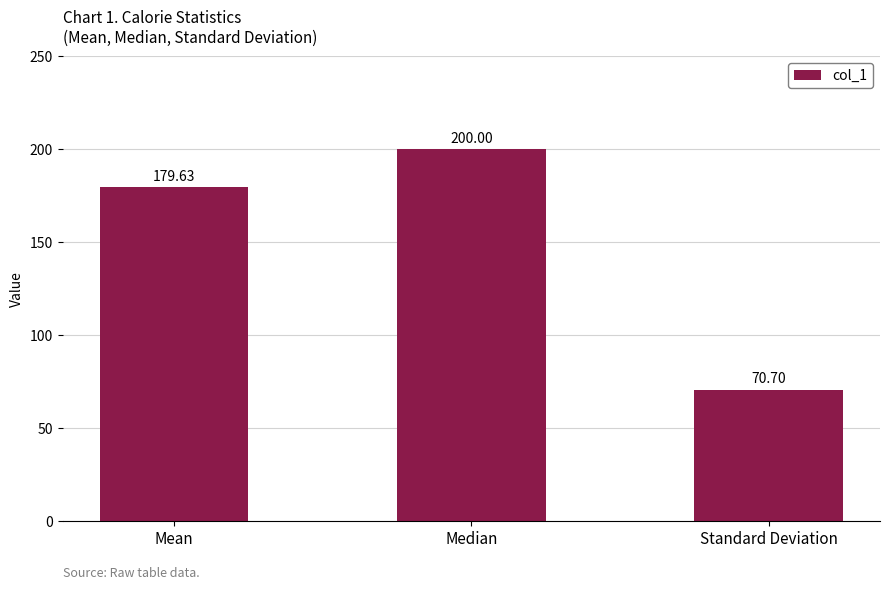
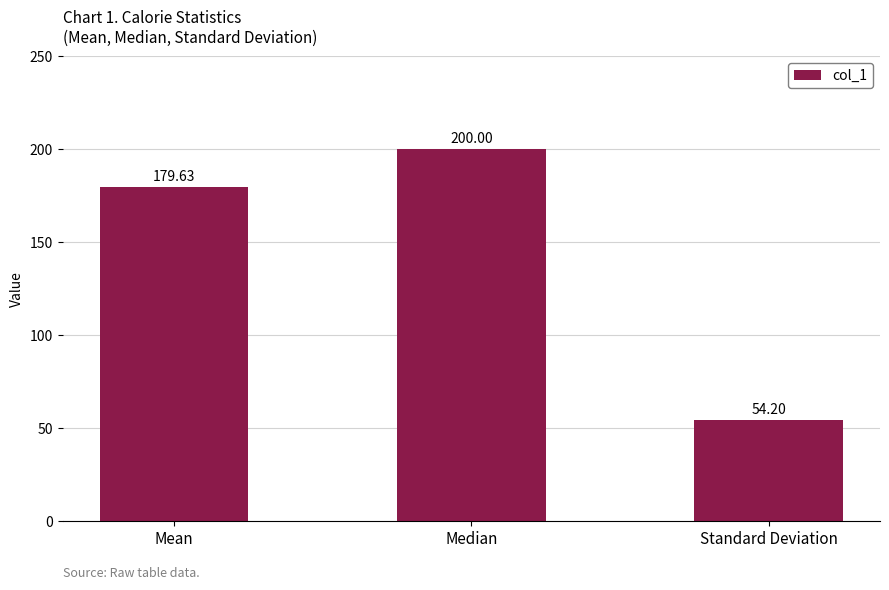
  {
    "Mean": 179.63,
    "Median": 200.00,
-   "Standard Deviation": 70.70
+   "Standard Deviation": 54.20
  }
